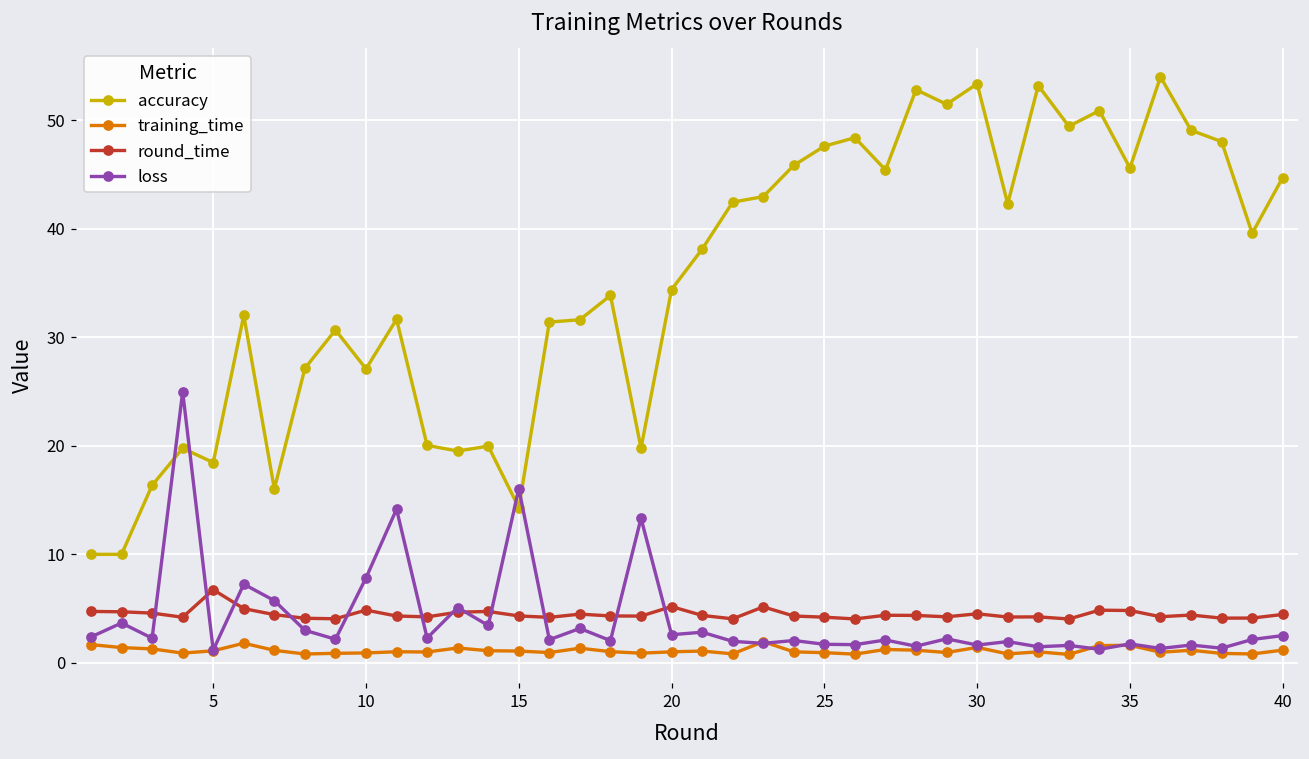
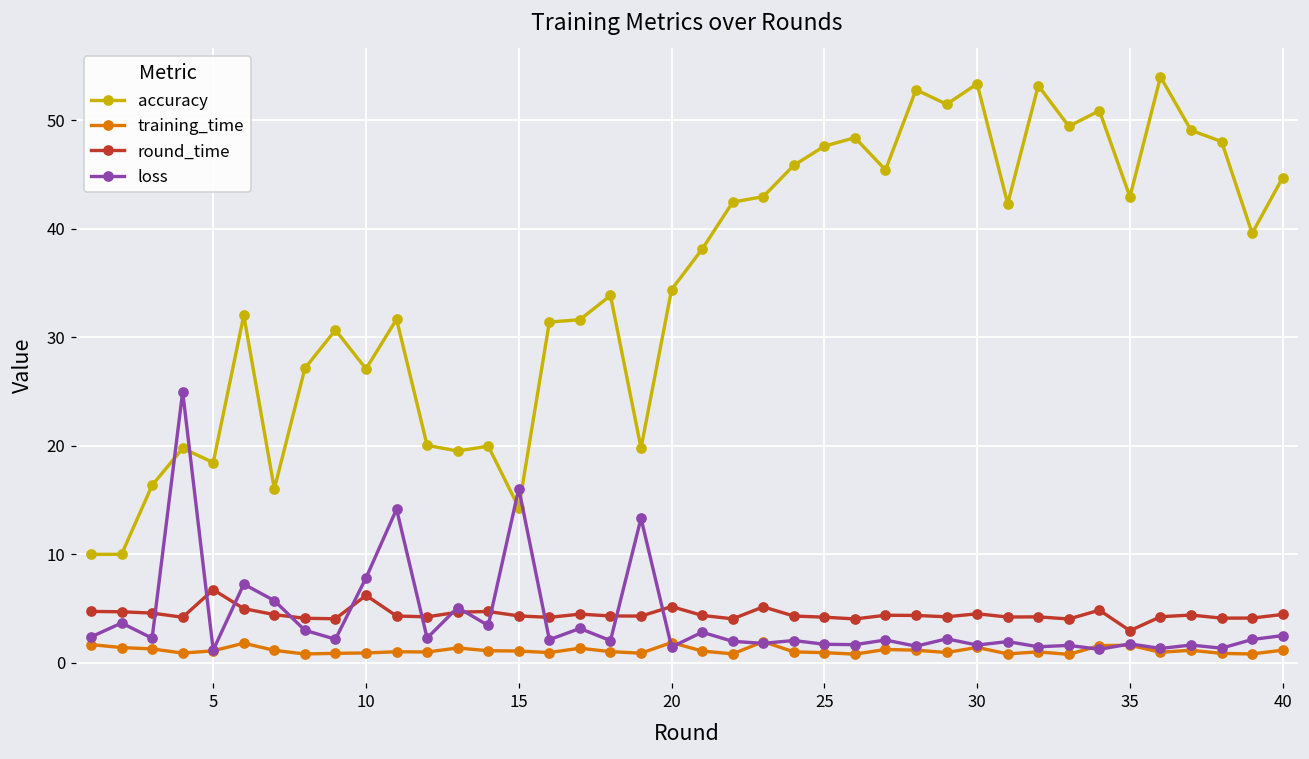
  {
    "accuracy": {
      "5": 18,
      "10": 27,
      "15": 14,
      "20": 34,
      "25": 48,
      "30": 53,
-     "35": 46,
+     "35": 43,
      "40": 45
    },
    "training_time": {
      "10": 1,
      "15": 1,
-     "20": 1,
+     "20": 2,
      "25": 1,
      "40": 1
    },
    "round_time": {
      "5": 7,
-     "10": 5,
+     "10": 6,
      "15": 4,
      "20": 5,
      "25": 4,
      "30": 5,
-     "35": 5,
+     "35": 3,
      "40": 4
    },
    "loss": {
      "10": 8,
      "15": 16,
-     "20": 3,
+     "20": 1,
      "25": 2,
      "40": 3
    }
  }
